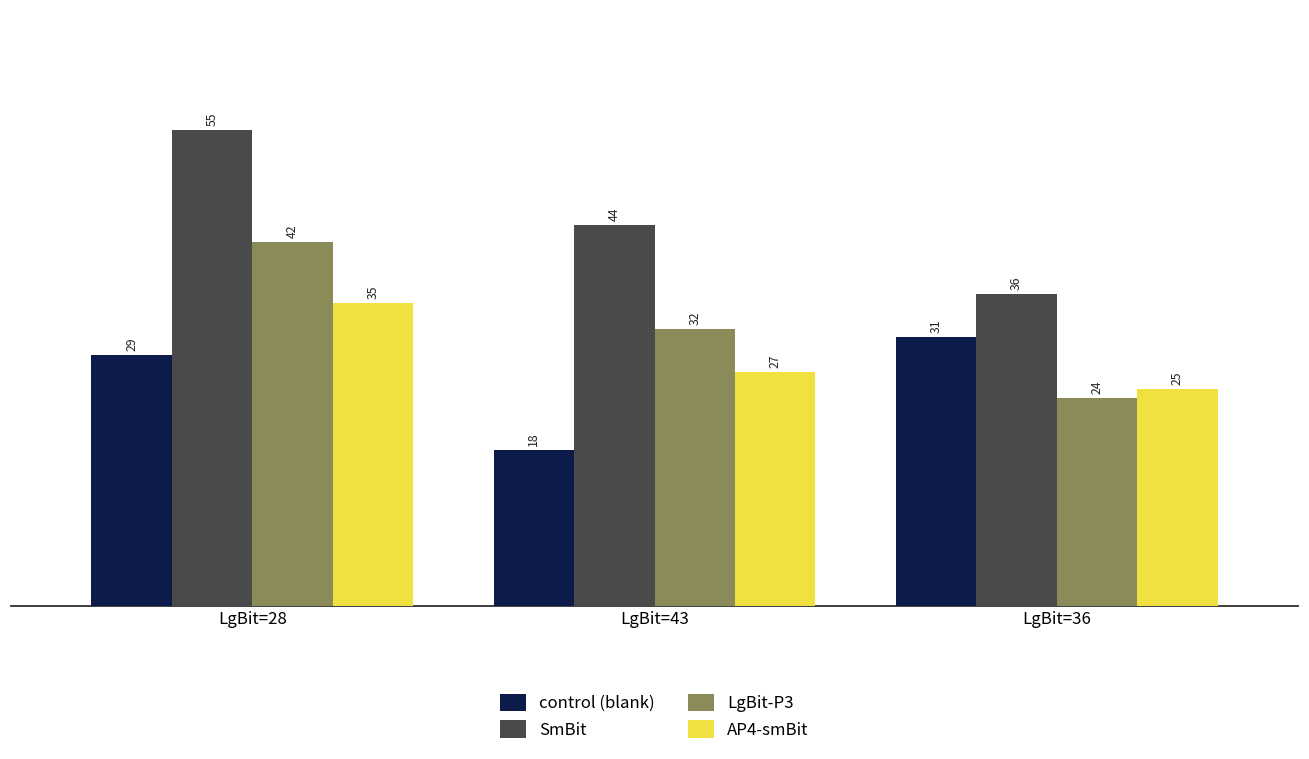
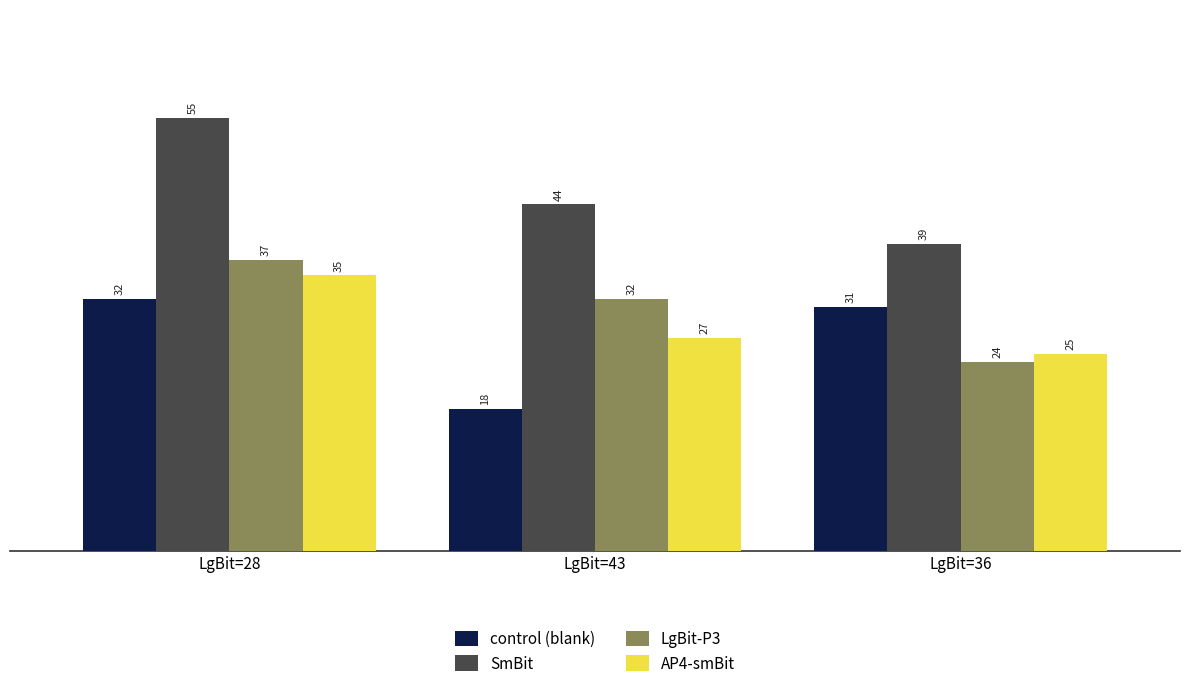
  {
    "control (blank)": {
-     "LgBit=28": 29,
+     "LgBit=28": 32,
      "LgBit=43": 18,
      "LgBit=36": 31
    },
    "SmBit": {
      "LgBit=28": 55,
      "LgBit=43": 44,
-     "LgBit=36": 36
+     "LgBit=36": 39
    },
    "LgBit-P3": {
-     "LgBit=28": 42,
+     "LgBit=28": 37,
      "LgBit=43": 32,
      "LgBit=36": 24
    },
    "AP4-smBit": {
      "LgBit=28": 35,
      "LgBit=43": 27,
      "LgBit=36": 25
    }
  }
